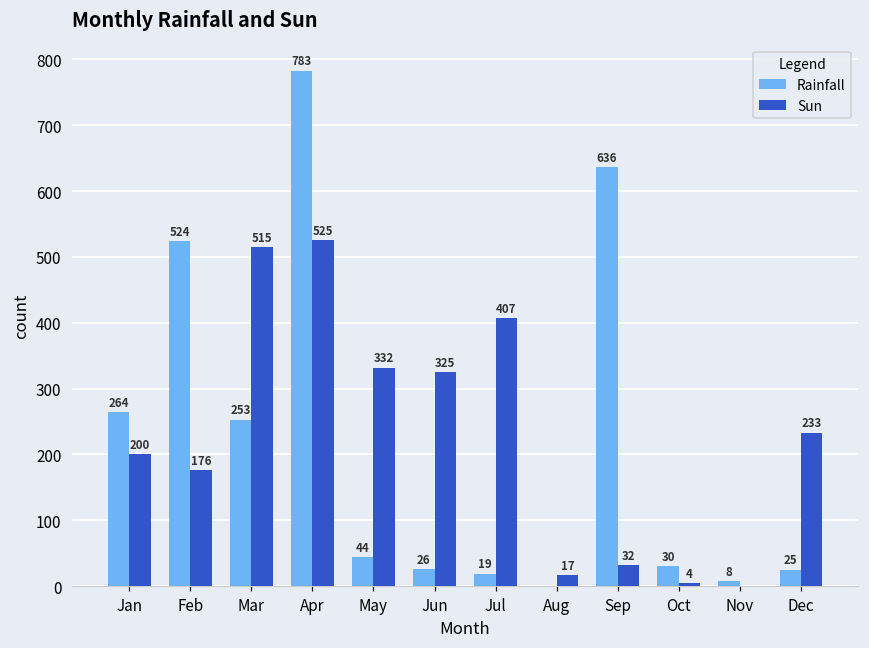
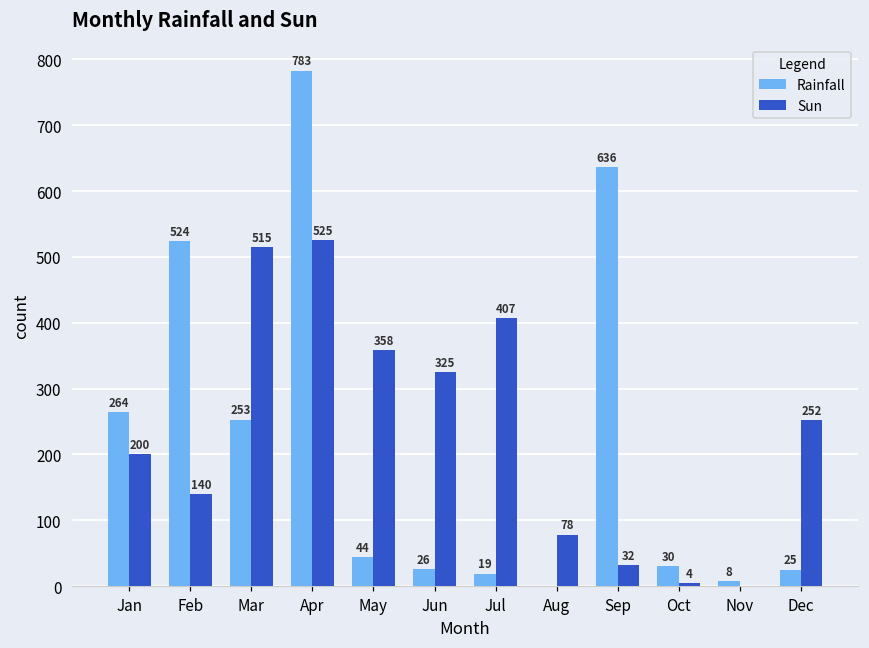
  {
    "Rainfall": {
      "Jan": 264,
      "Feb": 524,
      "Mar": 253,
      "Apr": 783,
      "May": 44,
      "Jun": 26,
      "Jul": 19,
      "Sep": 636,
      "Oct": 30,
      "Nov": 8,
      "Dec": 25
    },
    "Sun": {
      "Jan": 200,
-     "Feb": 176,
+     "Feb": 140,
      "Mar": 515,
      "Apr": 525,
-     "May": 332,
+     "May": 358,
      "Jun": 325,
      "Jul": 407,
-     "Aug": 17,
+     "Aug": 78,
      "Sep": 32,
      "Oct": 4,
-     "Dec": 233
+     "Dec": 252
    }
  }
